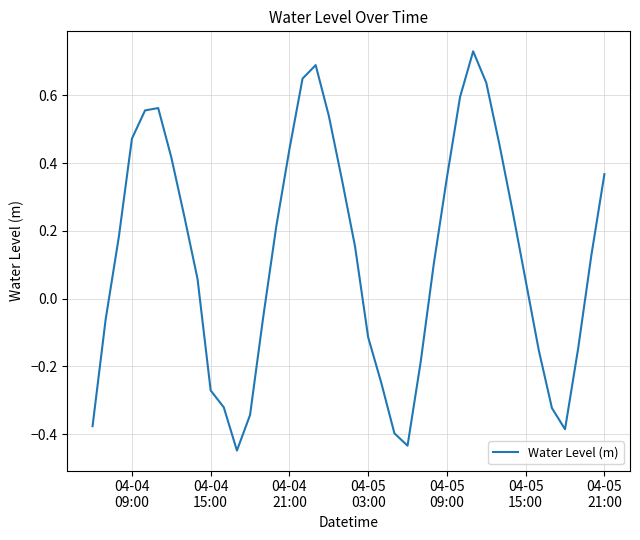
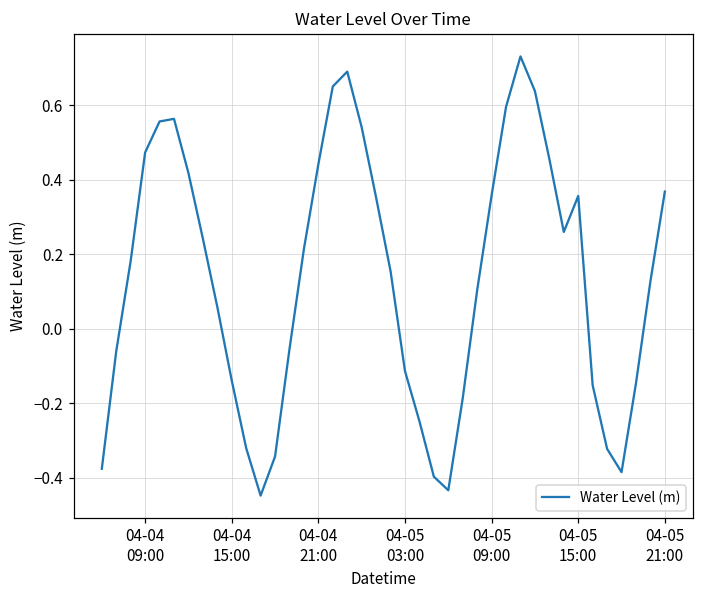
  {
    "04-04 09:00": 0.47,
-   "04-04 15:00": -0.27,
+   "04-04 15:00": -0.14,
    "04-04 21:00": 0.44,
    "04-05 03:00": -0.11,
    "04-05 09:00": 0.36,
-   "04-05 15:00": 0.05,
+   "04-05 15:00": 0.36,
    "04-05 21:00": 0.37
  }
